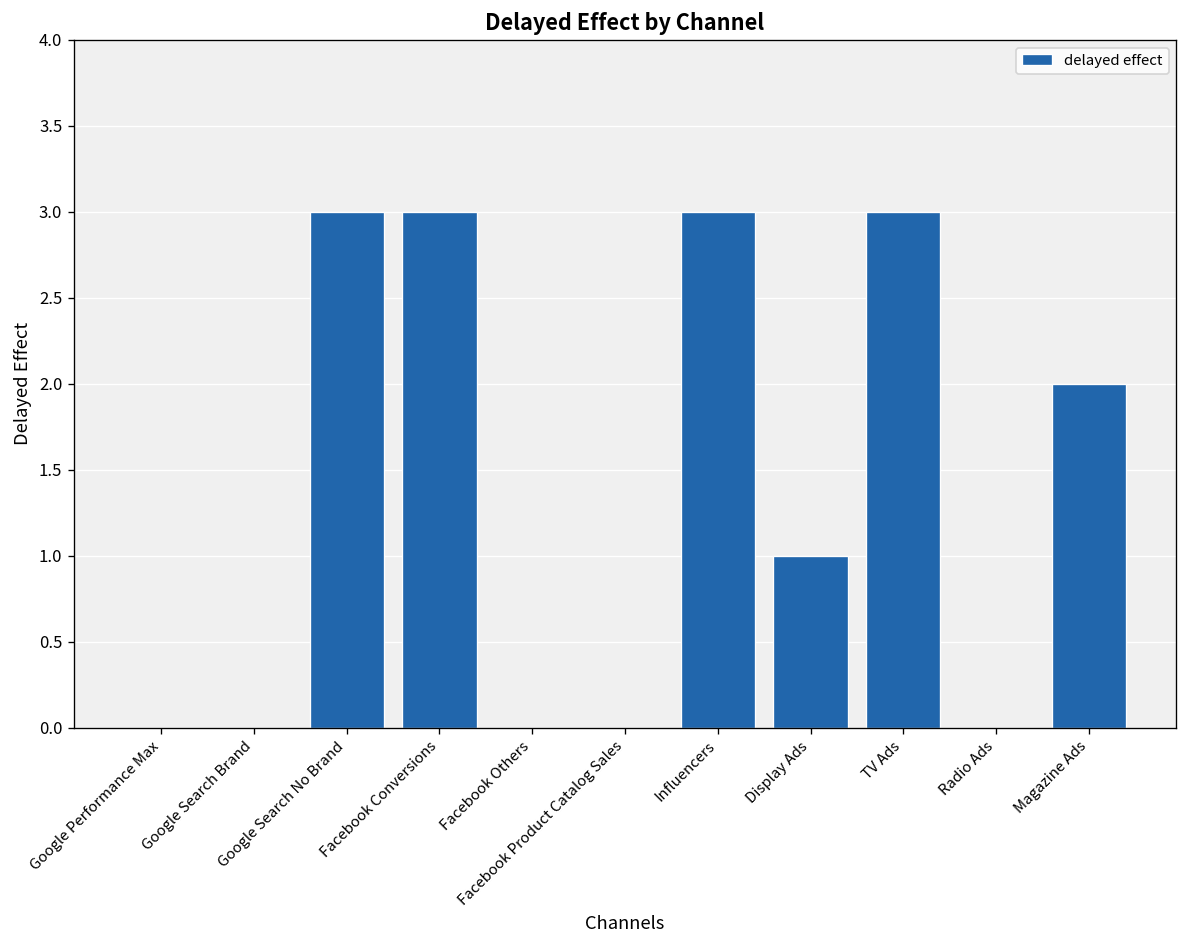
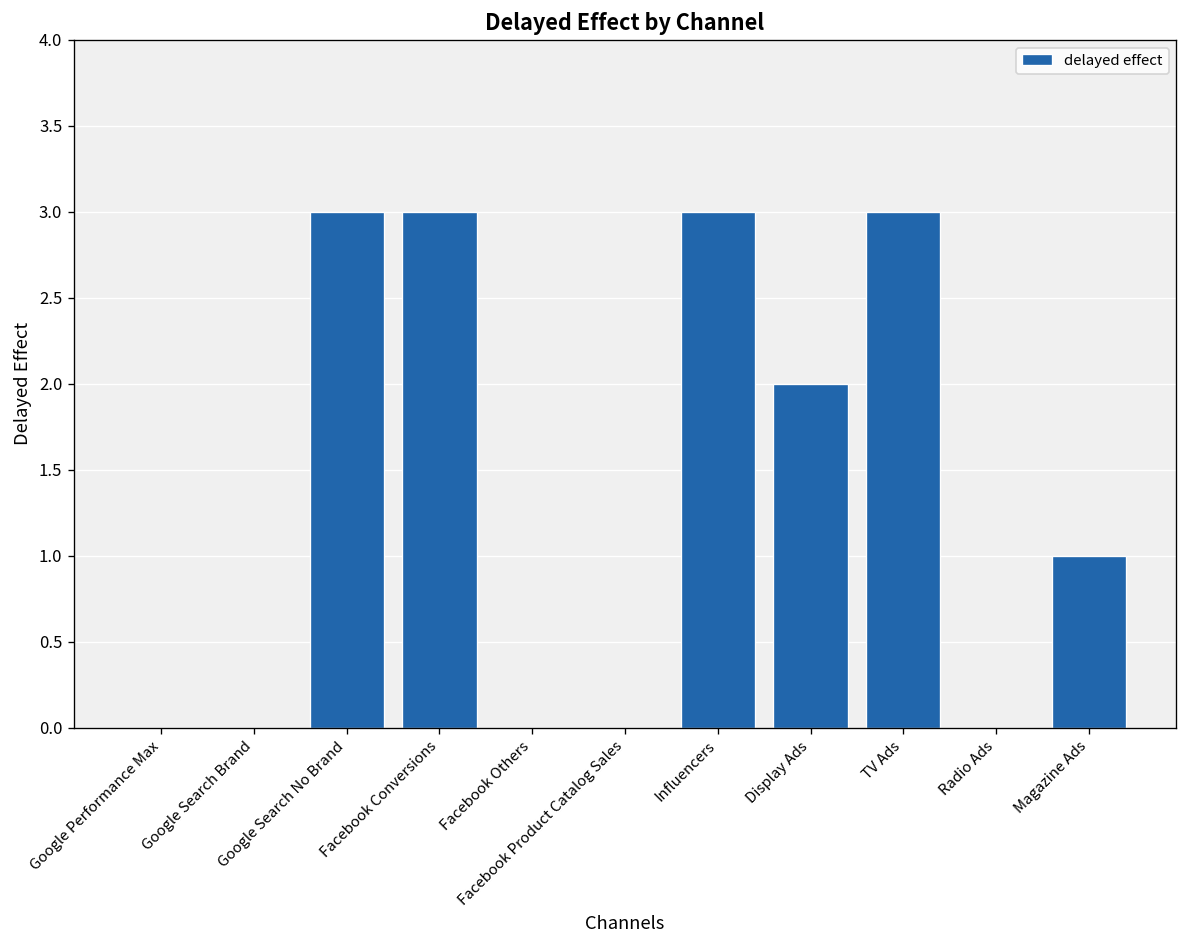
  {
    "Google Performance Max": 0,
    "Google Search Brand": 0,
    "Google Search No Brand": 3,
    "Facebook Conversions": 3,
    "Facebook Others": 0,
    "Facebook Product Catalog Sales": 0,
    "Influencers": 3,
-   "Display Ads": 1,
+   "Display Ads": 2,
    "TV Ads": 3,
    "Radio Ads": 0,
-   "Magazine Ads": 2
+   "Magazine Ads": 1
  }
